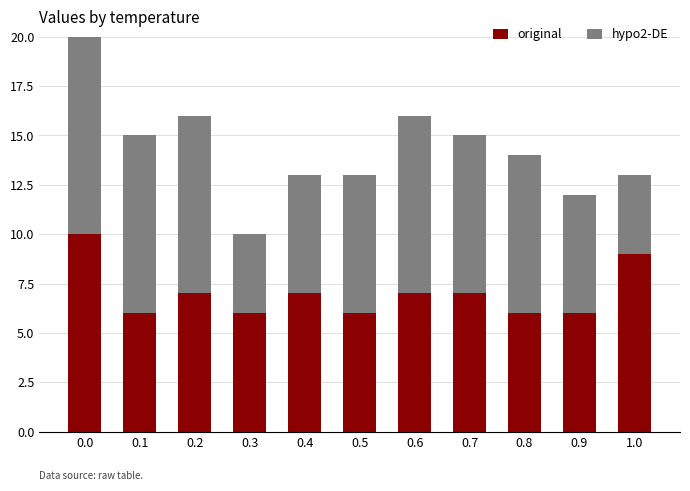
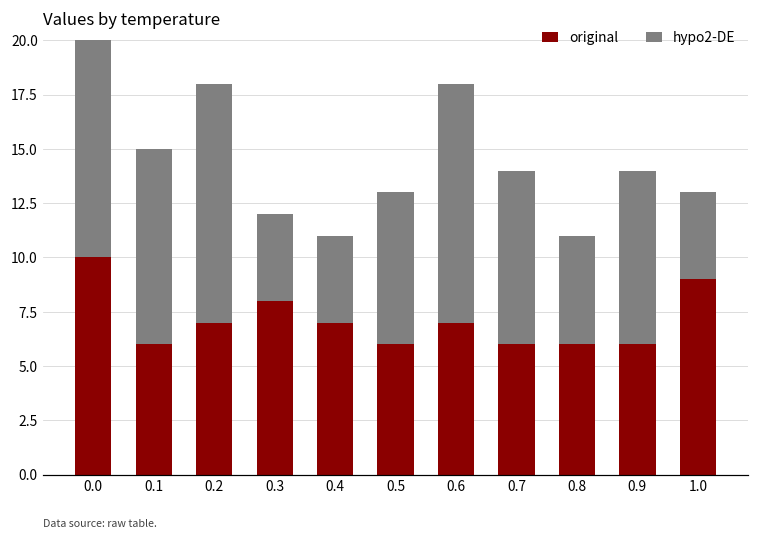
  {
    "original": {
      "0.0": 10,
      "0.1": 6,
      "0.2": 7,
-     "0.3": 6,
+     "0.3": 8,
      "0.4": 7,
      "0.5": 6,
      "0.6": 7,
-     "0.7": 7,
+     "0.7": 6,
      "0.8": 6,
      "0.9": 6,
      "1.0": 9
    },
    "hypo2-DE": {
      "0.0": 10,
      "0.1": 9,
-     "0.2": 9,
+     "0.2": 11,
      "0.3": 4,
-     "0.4": 6,
+     "0.4": 4,
      "0.5": 7,
-     "0.6": 9,
+     "0.6": 11,
      "0.7": 8,
-     "0.8": 8,
-     "0.9": 6,
+     "0.8": 5,
+     "0.9": 8,
      "1.0": 4
    }
  }
